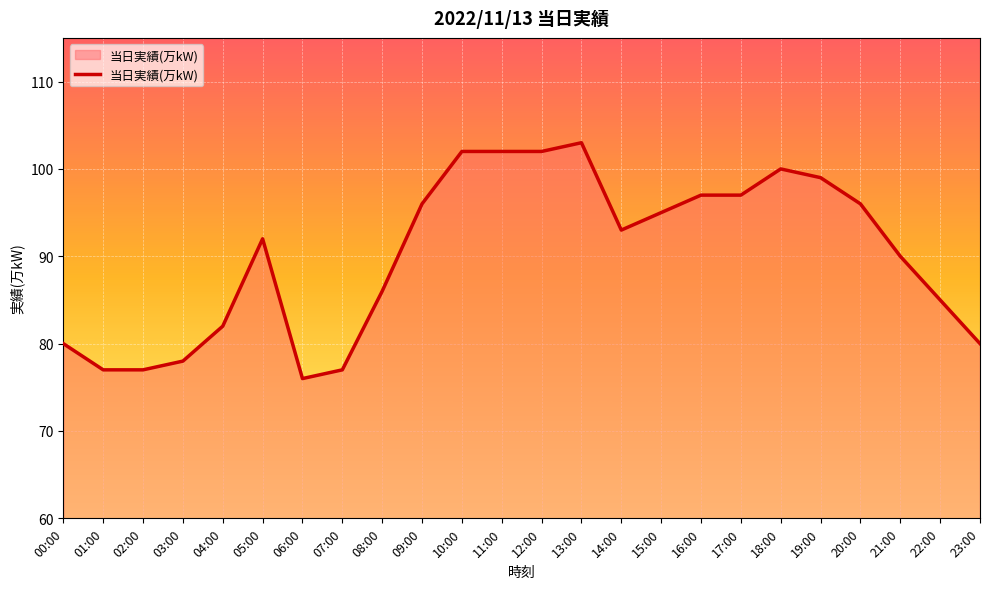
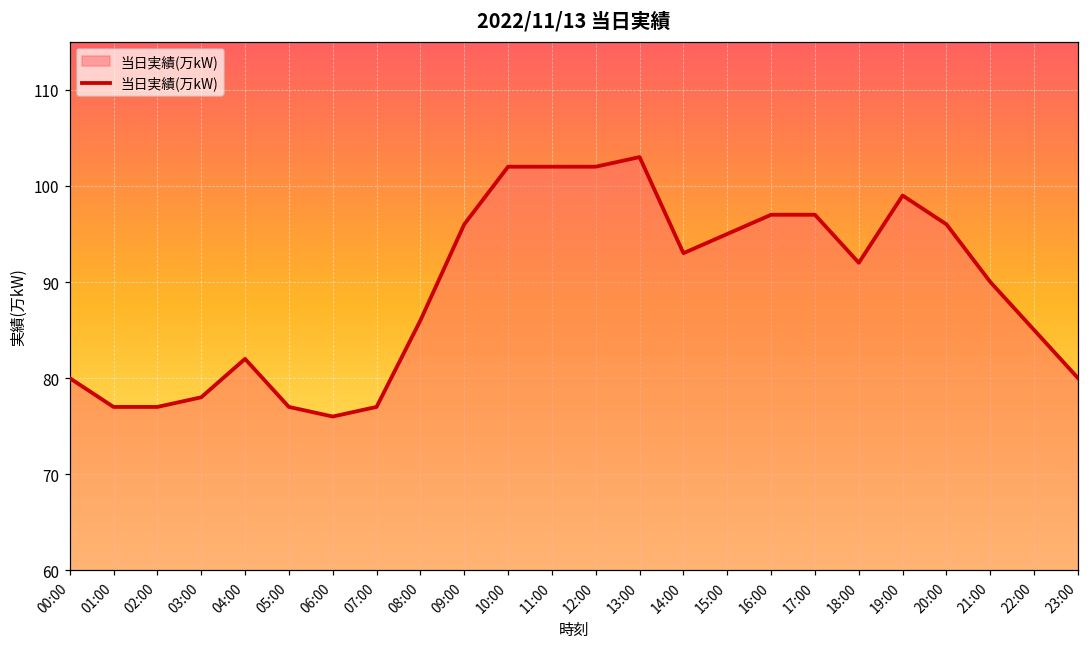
  {
    "00:00": 80,
    "01:00": 77,
    "02:00": 77,
    "03:00": 78,
    "04:00": 82,
-   "05:00": 92,
+   "05:00": 77,
    "06:00": 76,
    "07:00": 77,
    "08:00": 86,
    "09:00": 96,
    "10:00": 102,
    "11:00": 102,
    "12:00": 102,
    "13:00": 103,
    "14:00": 93,
    "15:00": 95,
    "16:00": 97,
    "17:00": 97,
-   "18:00": 100,
+   "18:00": 92,
    "19:00": 99,
    "20:00": 96,
    "21:00": 90,
    "22:00": 85,
    "23:00": 80
  }
